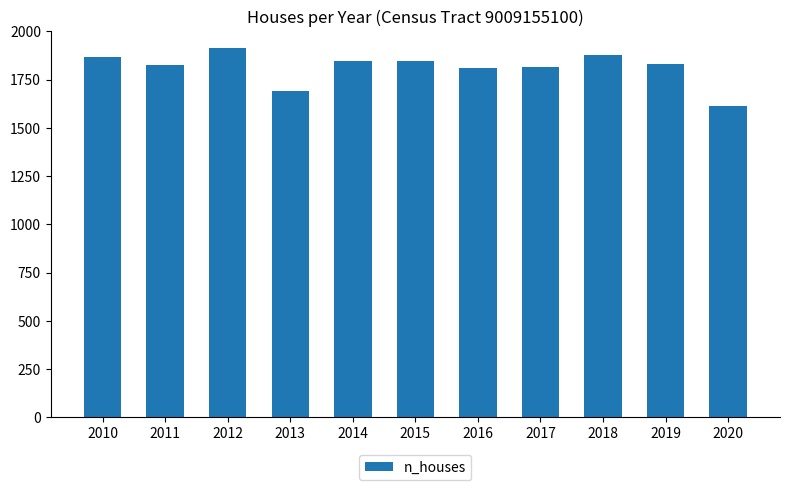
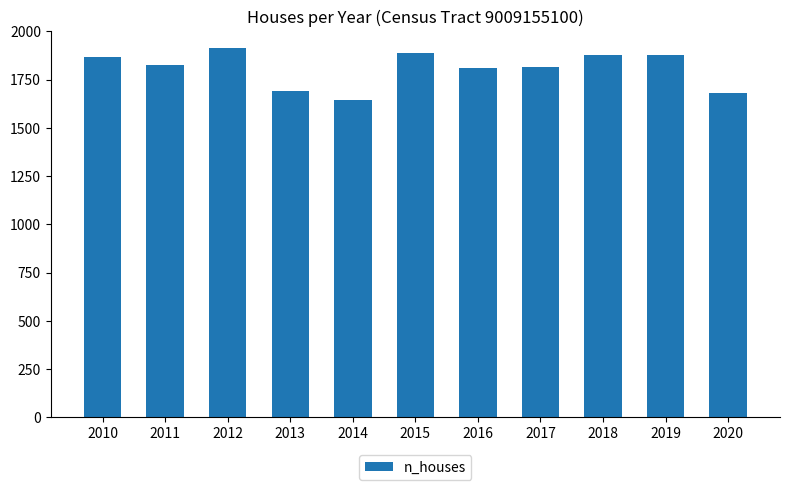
  {
    "2010": 1870,
    "2011": 1830,
    "2012": 1910,
    "2013": 1690,
-   "2014": 1850,
-   "2015": 1850,
+   "2014": 1650,
+   "2015": 1890,
    "2016": 1810,
    "2017": 1820,
    "2018": 1880,
-   "2019": 1830,
-   "2020": 1610
+   "2019": 1880,
+   "2020": 1680
  }
